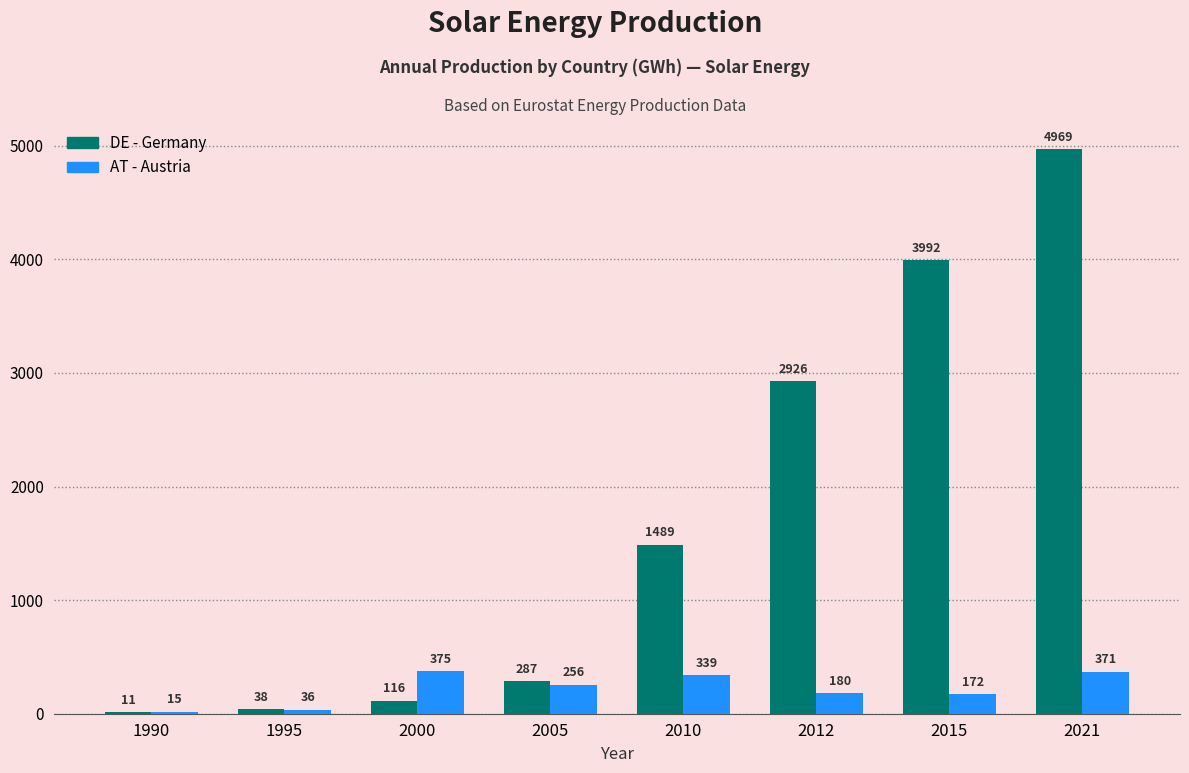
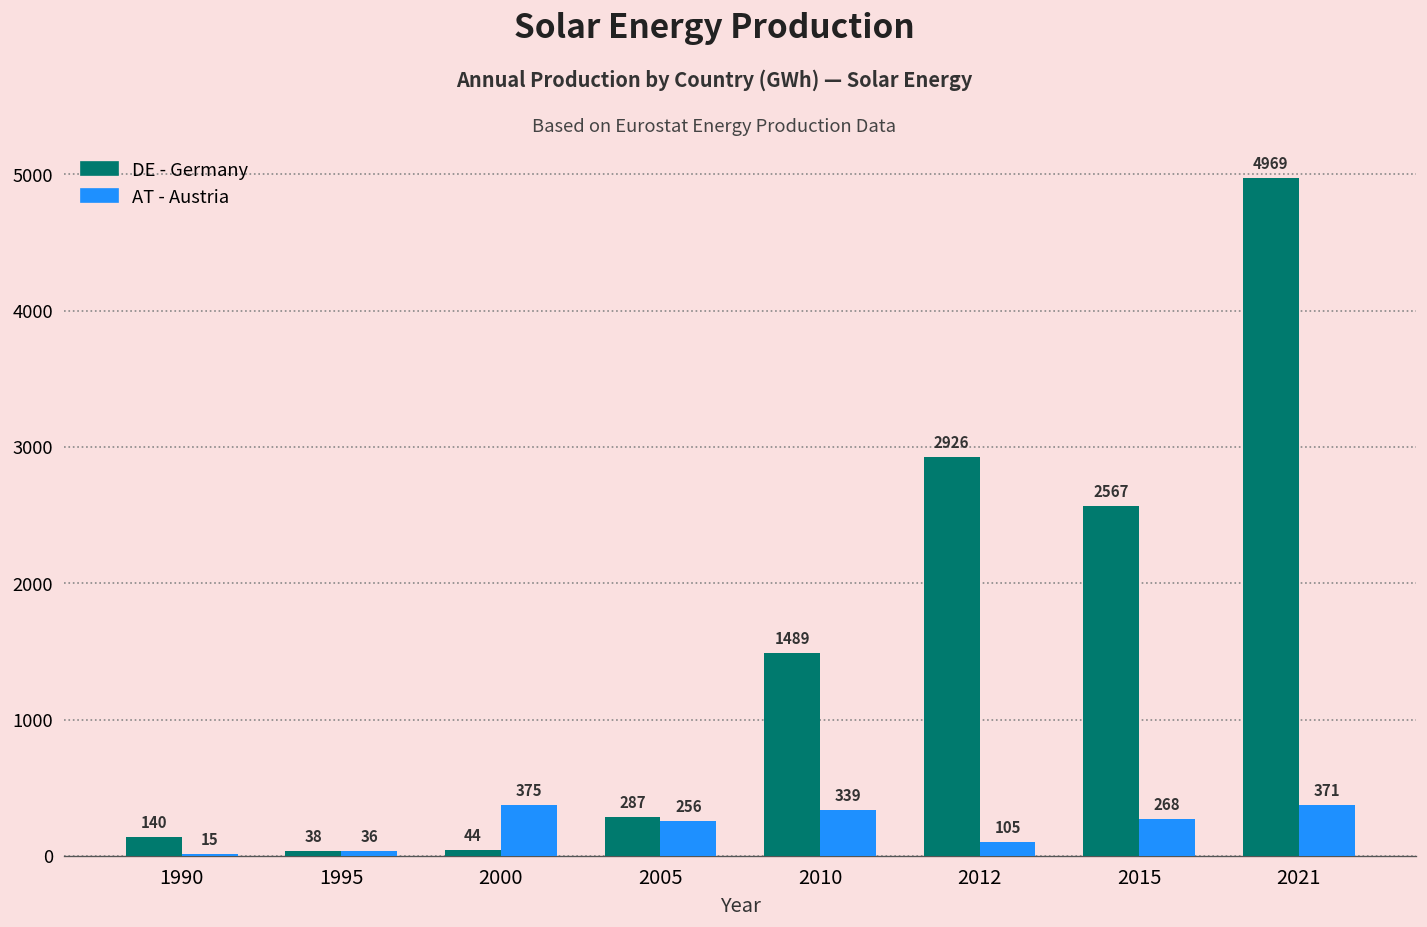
  {
    "DE - Germany": {
-     "1990": 11,
+     "1990": 140,
      "1995": 38,
-     "2000": 116,
+     "2000": 44,
      "2005": 287,
      "2010": 1489,
      "2012": 2926,
-     "2015": 3992,
+     "2015": 2567,
      "2021": 4969
    },
    "AT - Austria": {
      "1990": 15,
      "1995": 36,
      "2000": 375,
      "2005": 256,
      "2010": 339,
-     "2012": 180,
-     "2015": 172,
+     "2012": 105,
+     "2015": 268,
      "2021": 371
    }
  }
